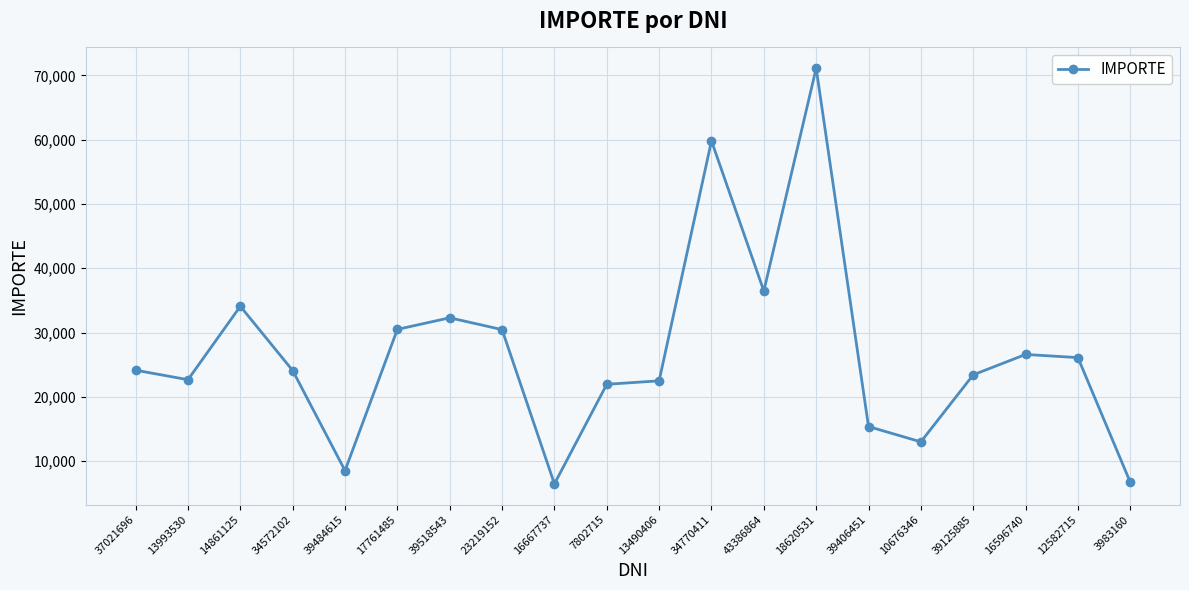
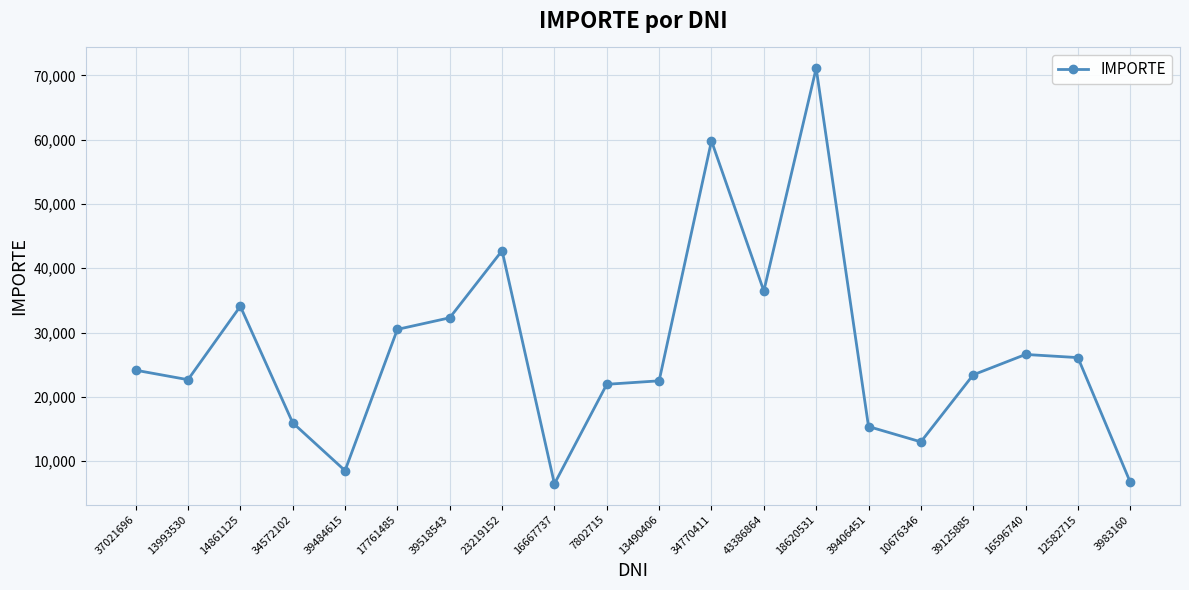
  {
    "37021696": "24,000",
    "13993530": "23,000",
    "14861125": "34,000",
-   "34572102": "24,000",
+   "34572102": "16,000",
    "39484615": "9,000",
    "17761485": "31,000",
    "39518543": "32,000",
-   "23219152": "30,000",
+   "23219152": "43,000",
    "16667737": "6,000",
    "7802715": "22,000",
    "13490406": "23,000",
    "34770411": "60,000",
    "43386864": "36,000",
    "18620531": "71,000",
    "39406451": "15,000",
    "10676346": "13,000",
    "39125885": "23,000",
    "16596740": "27,000",
    "12582715": "26,000",
    "3983160": "7,000"
  }
